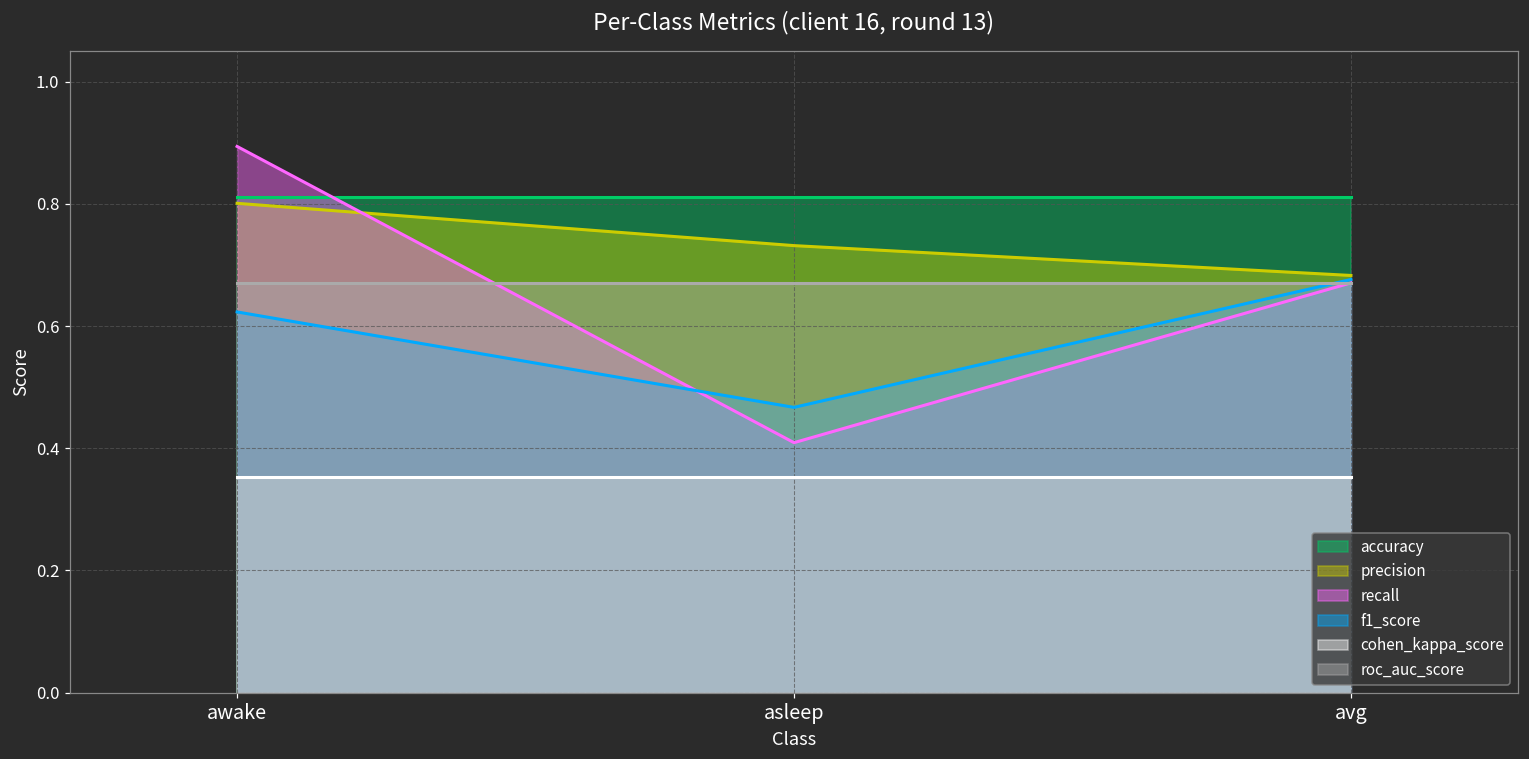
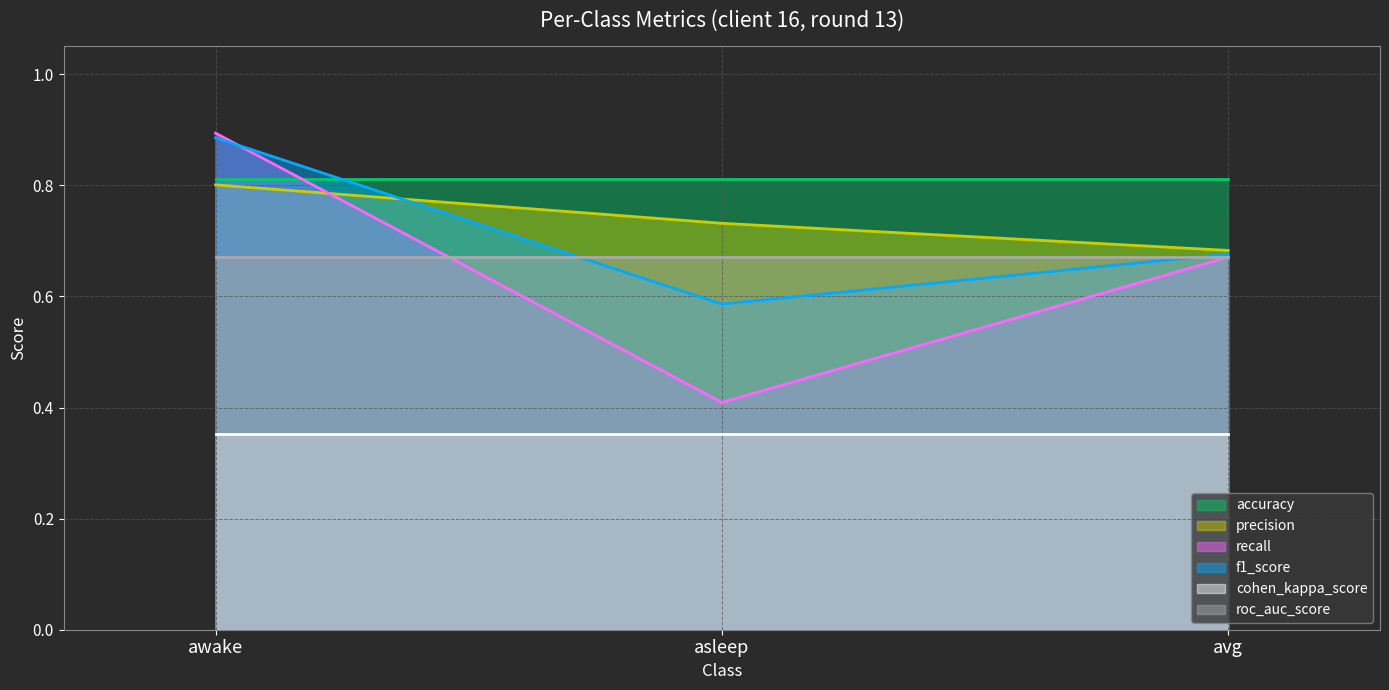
  {
    "accuracy": {
      "awake": 0.81,
      "asleep": 0.81,
      "avg": 0.81
    },
    "precision": {
      "awake": 0.80,
      "asleep": 0.73,
      "avg": 0.68
    },
    "recall": {
      "awake": 0.89,
      "asleep": 0.41
    },
    "f1_score": {
-     "awake": 0.62,
-     "asleep": 0.47,
+     "awake": 0.89,
+     "asleep": 0.59,
      "avg": 0.68
    },
    "cohen_kappa_score": {
      "awake": 0.35,
      "asleep": 0.35,
      "avg": 0.35
    },
    "roc_auc_score": {
      "awake": 0.67,
      "asleep": 0.67
    }
  }
